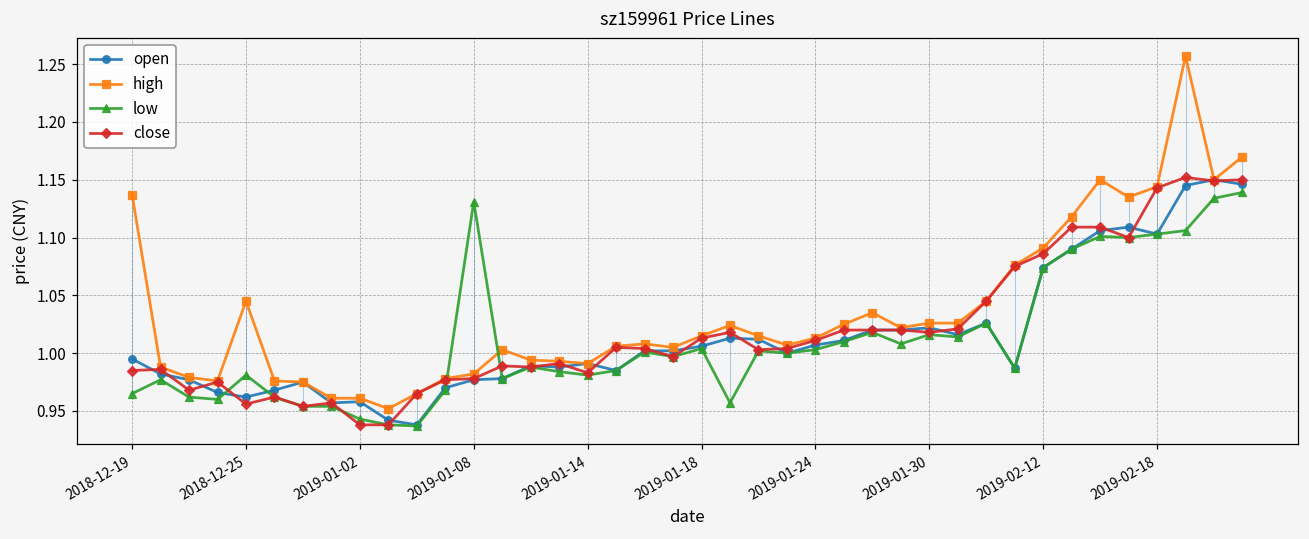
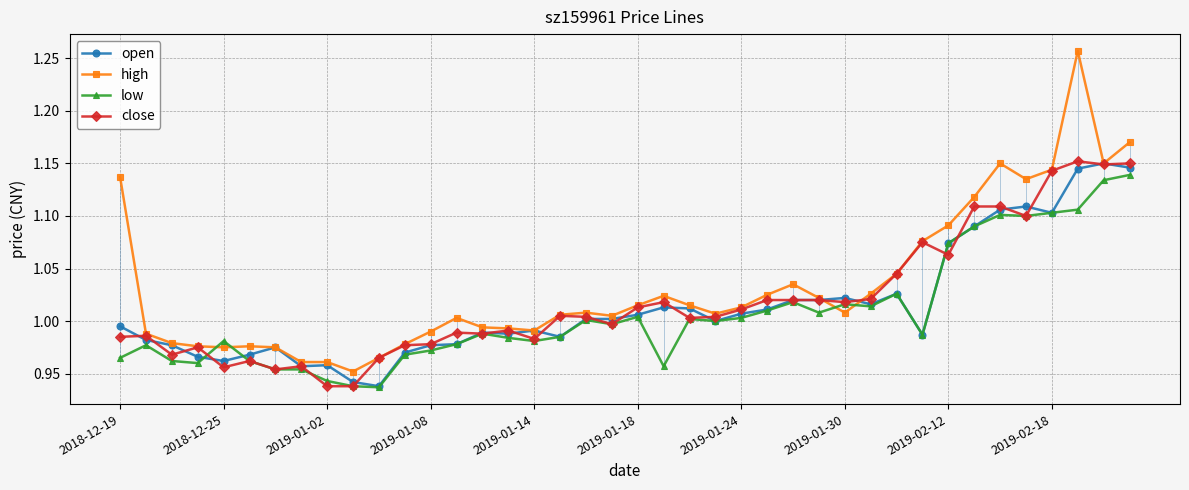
  {
    "high": {
-     "2018-12-25": 1.045,
-     "2019-01-08": 0.982,
-     "2019-01-30": 1.026
+     "2018-12-25": 0.975,
+     "2019-01-08": 0.990,
+     "2019-01-30": 1.008
    },
    "low": {
-     "2019-01-08": 1.131
+     "2019-01-08": 0.972
    },
    "close": {
      "2018-12-19": 0.985,
      "2018-12-25": 0.956,
      "2019-01-02": 0.938,
-     "2019-02-12": 1.086
+     "2019-02-12": 1.063
    }
  }
